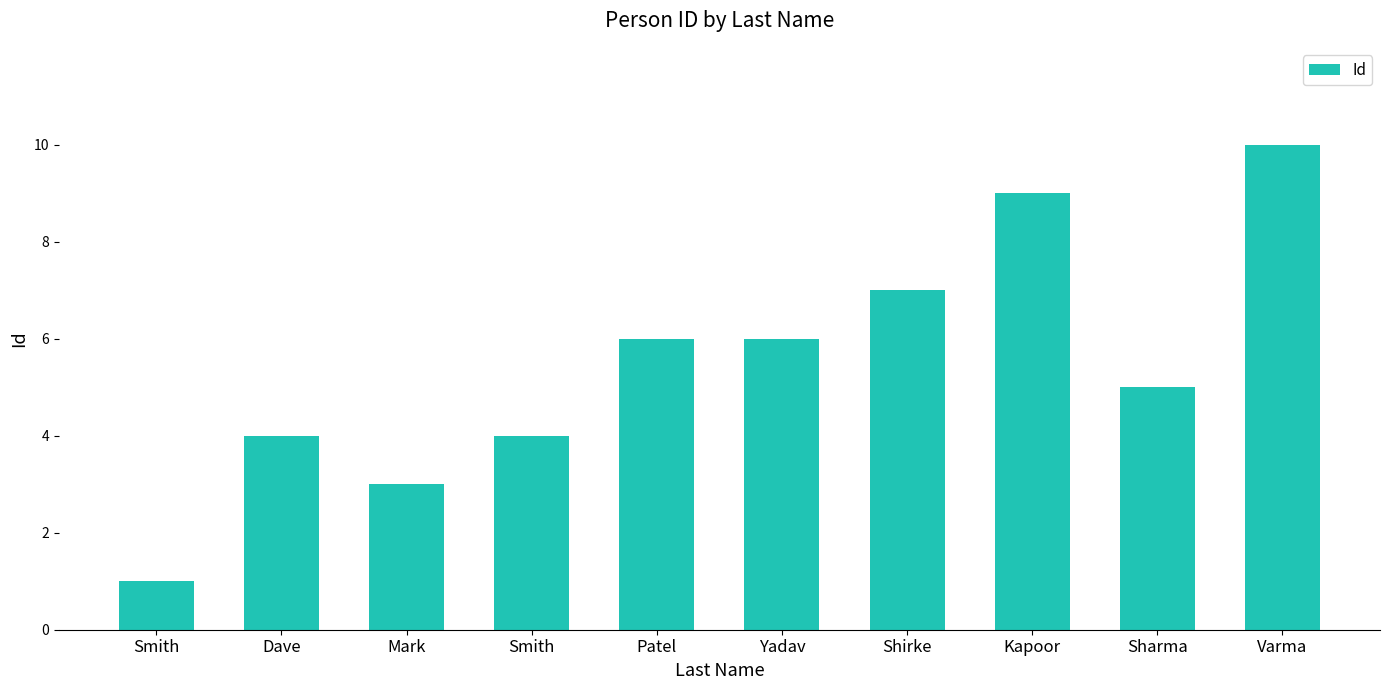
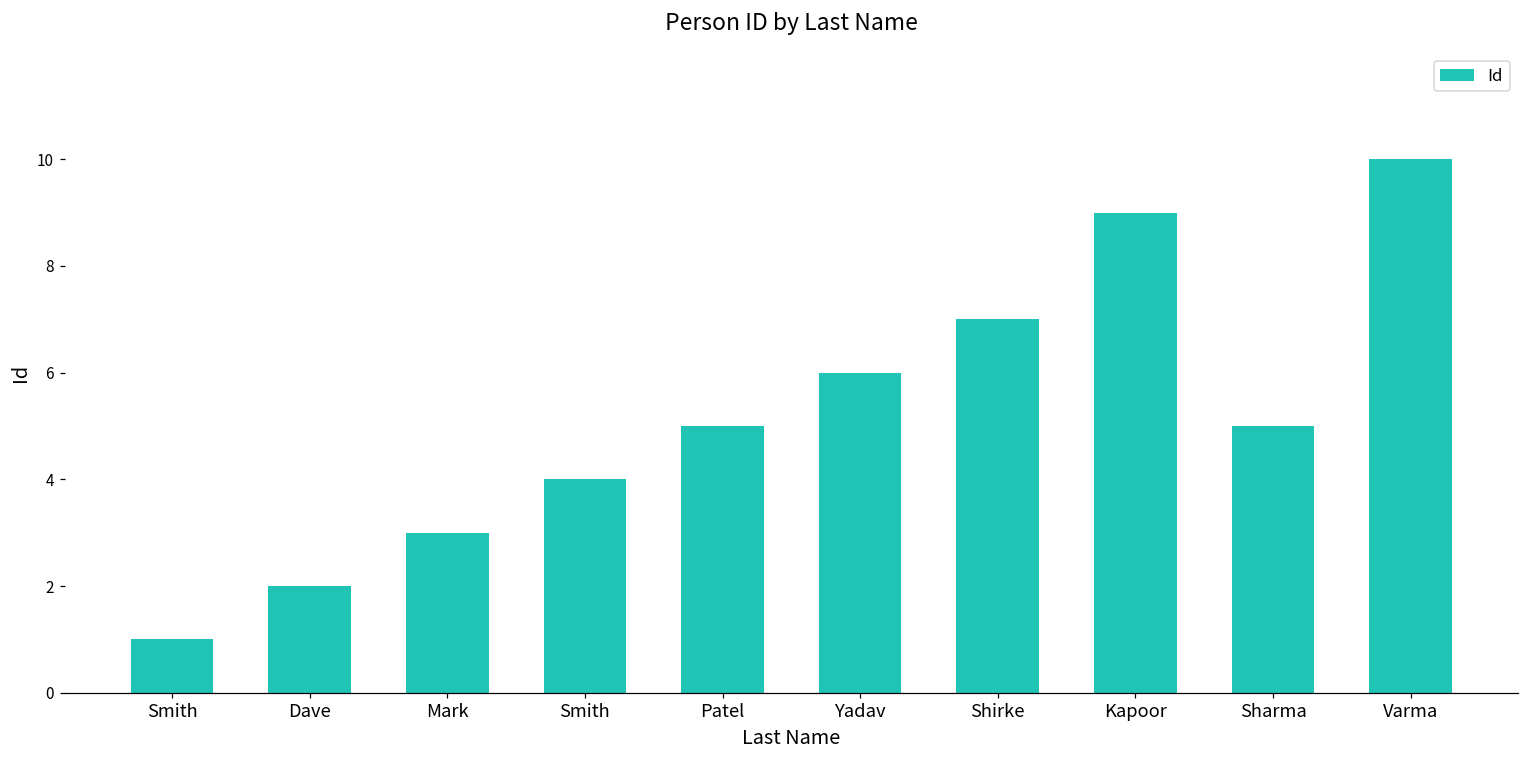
  {
-   "Dave": 4,
+   "Dave": 2,
    "Mark": 3,
-   "Patel": 6,
+   "Patel": 5,
    "Yadav": 6,
    "Shirke": 7,
    "Kapoor": 9,
    "Sharma": 5,
    "Varma": 10
  }
